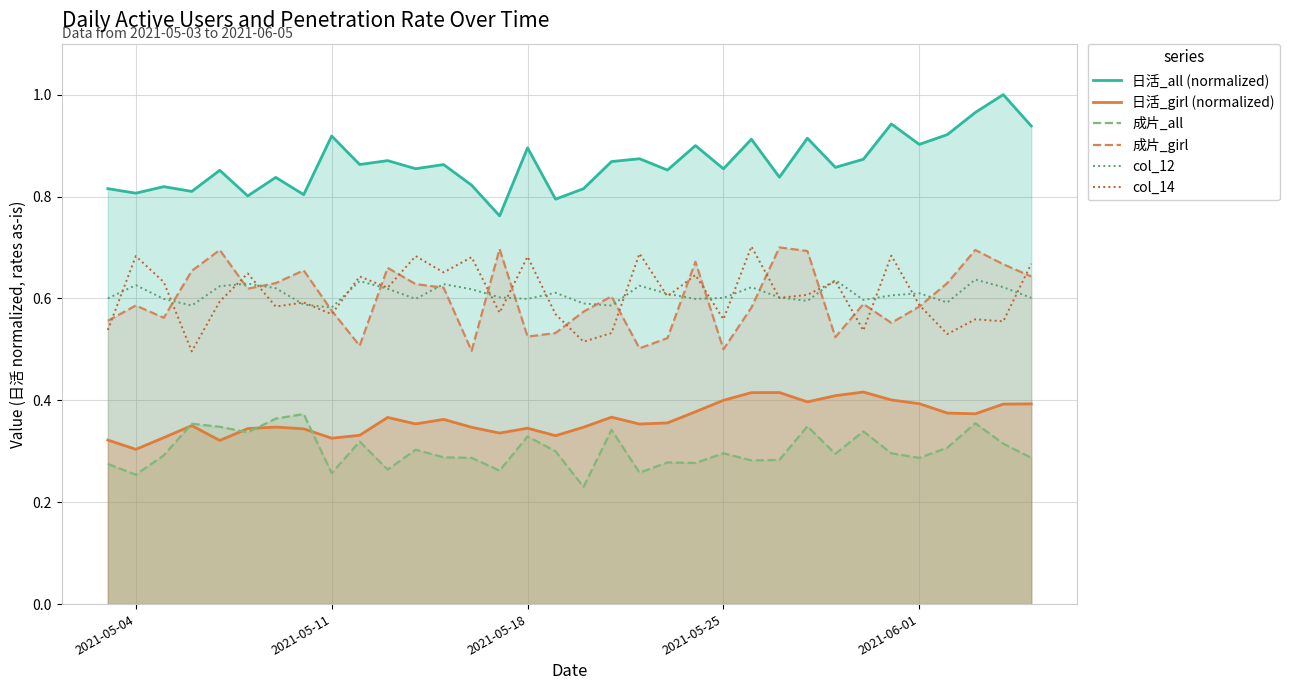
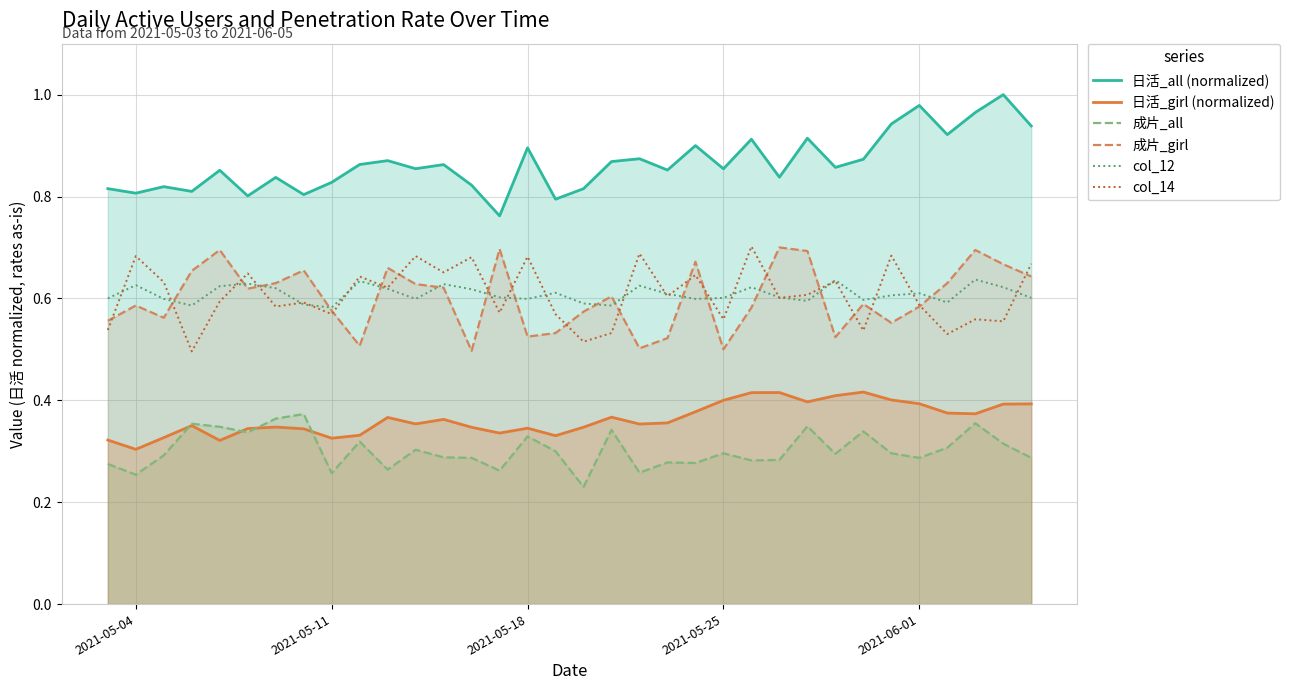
  {
    "日活_all (normalized)": {
      "2021-05-04": 0.81,
-     "2021-05-11": 0.92,
+     "2021-05-11": 0.83,
      "2021-05-18": 0.90,
      "2021-05-25": 0.85,
-     "2021-06-01": 0.90
+     "2021-06-01": 0.98
    }
  }
